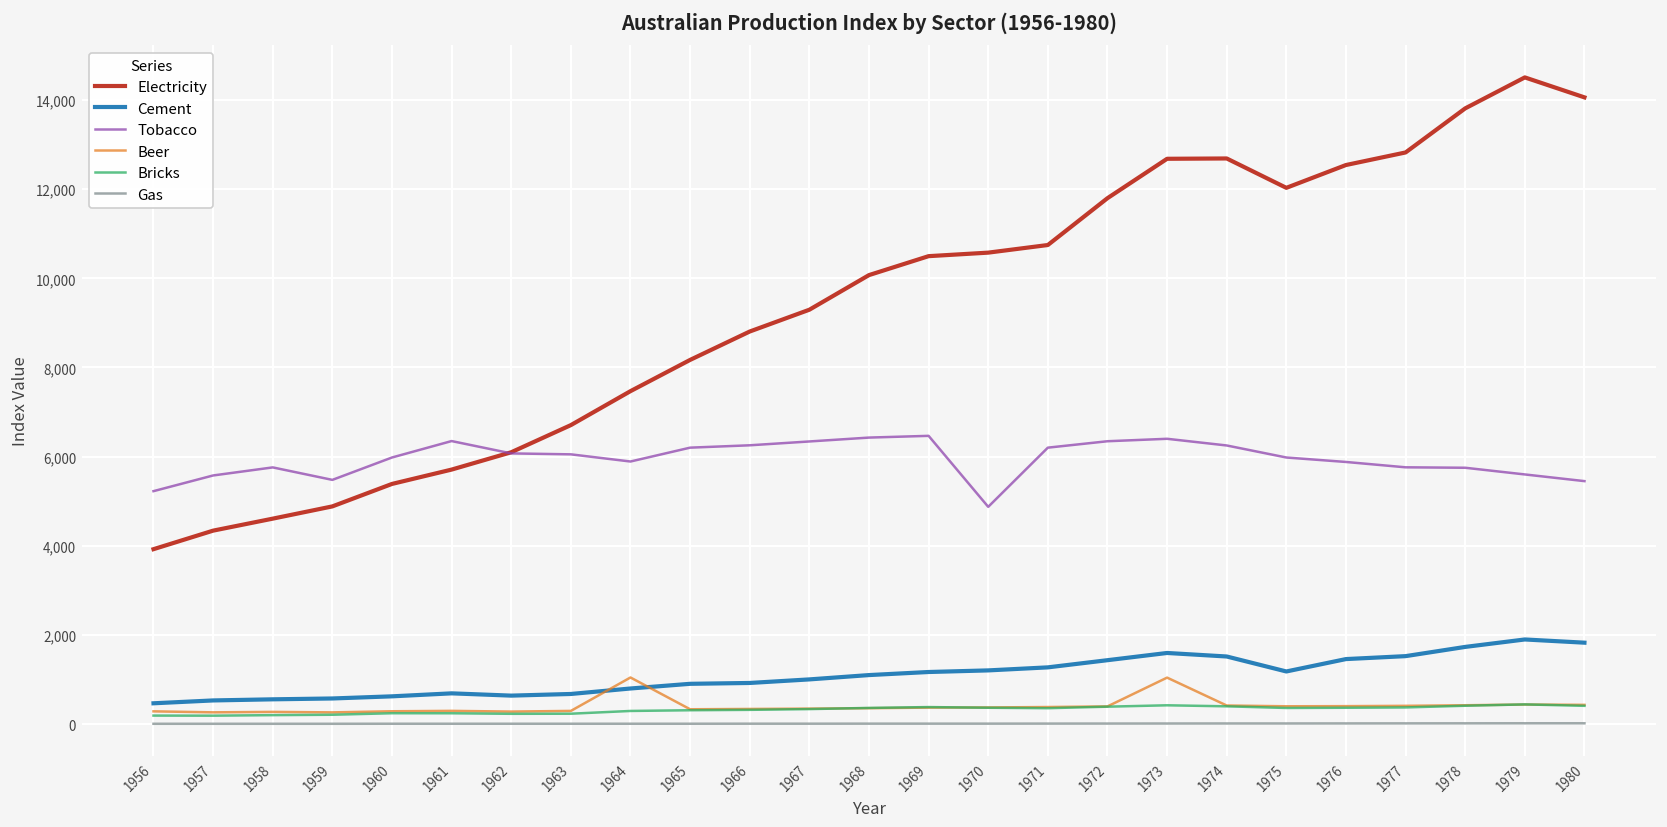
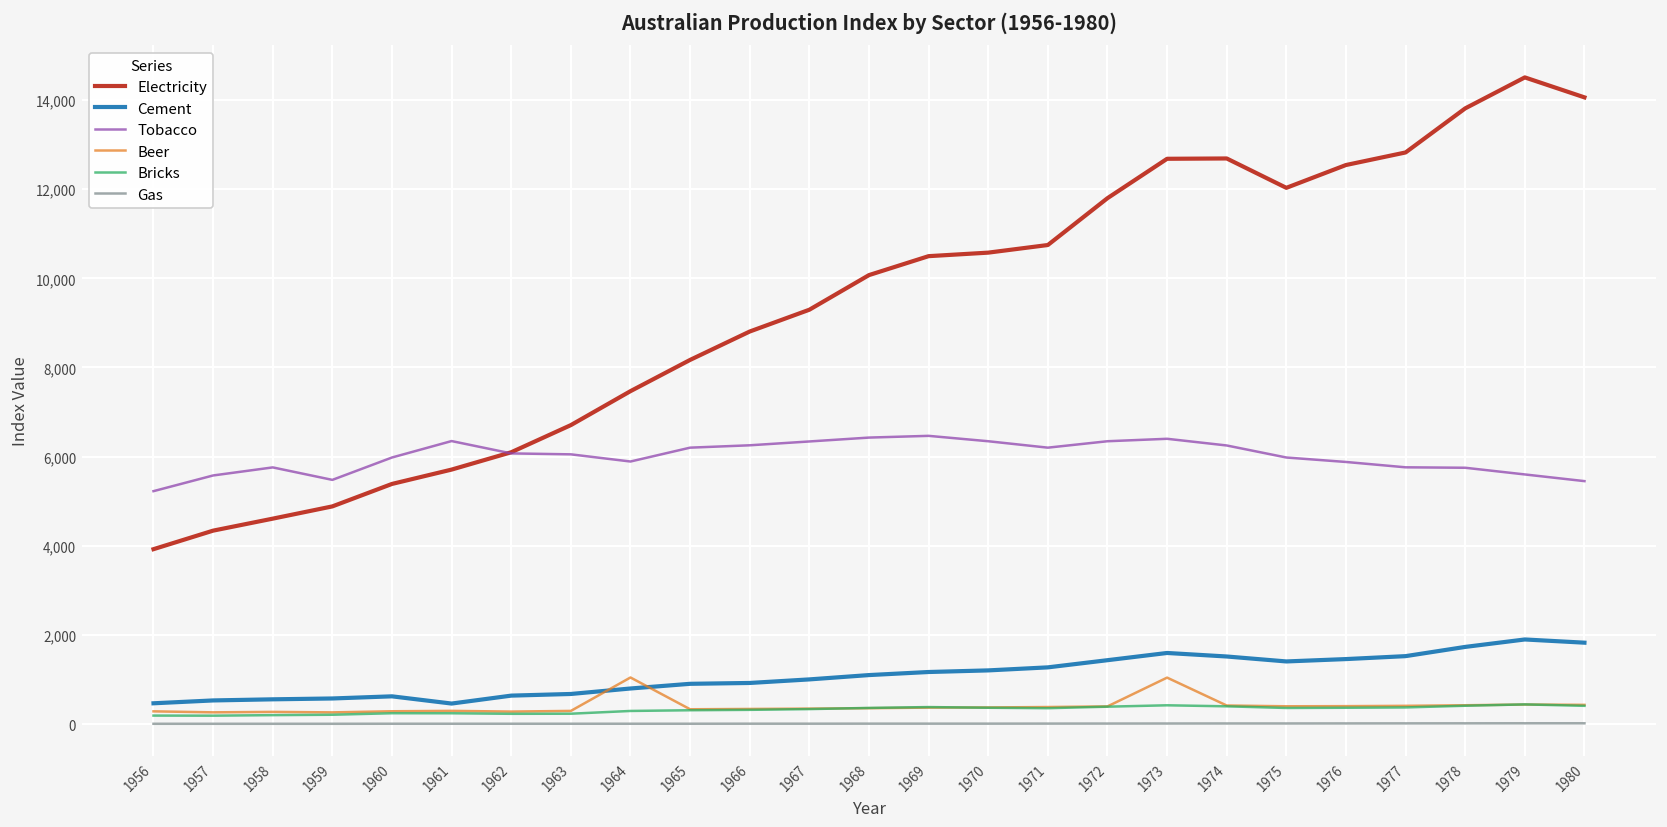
  {
    "Electricity": {
      "1956": "3,900",
      "1957": "4,300",
      "1958": "4,600",
      "1959": "4,900",
      "1960": "5,400",
      "1961": "5,700",
      "1963": "6,700",
      "1964": "7,500",
      "1965": "8,200",
      "1966": "8,800",
      "1967": "9,300",
      "1968": "10,100",
      "1969": "10,500",
      "1970": "10,600",
      "1971": "10,700",
      "1972": "11,800",
      "1973": "12,700",
      "1974": "12,700",
      "1975": "12,000",
      "1976": "12,500",
      "1977": "12,800",
      "1978": "13,800",
      "1979": "14,500",
      "1980": "14,100"
    },
    "Cement": {
      "1956": "500",
      "1957": "500",
      "1958": "600",
      "1959": "600",
      "1960": "600",
-     "1961": "700",
+     "1961": "500",
      "1962": "600",
      "1963": "700",
      "1964": "800",
      "1965": "900",
      "1966": "900",
      "1967": "1,000",
      "1968": "1,100",
      "1969": "1,200",
      "1970": "1,200",
      "1971": "1,300",
      "1972": "1,400",
      "1973": "1,600",
      "1974": "1,500",
-     "1975": "1,200",
+     "1975": "1,400",
      "1976": "1,500",
      "1977": "1,500",
      "1978": "1,700",
      "1979": "1,900",
      "1980": "1,800"
    },
    "Tobacco": {
      "1956": "5,200",
      "1957": "5,600",
      "1958": "5,800",
      "1959": "5,500",
      "1960": "6,000",
      "1961": "6,300",
      "1963": "6,100",
      "1964": "5,900",
      "1965": "6,200",
      "1966": "6,300",
      "1967": "6,300",
      "1968": "6,400",
      "1969": "6,500",
-     "1970": "4,900",
+     "1970": "6,300",
      "1971": "6,200",
      "1972": "6,300",
      "1973": "6,400",
      "1974": "6,300",
      "1975": "6,000",
      "1976": "5,900",
      "1977": "5,800",
      "1978": "5,800",
      "1979": "5,600",
      "1980": "5,500"
    },
    "Beer": {
      "1956": "300",
      "1957": "300",
      "1958": "300",
      "1964": "1,000",
      "1973": "1,000"
    },
    "Bricks": {
      "1956": "200",
      "1957": "200",
      "1958": "200",
      "1964": "300",
      "1973": "400"
    },
    "Gas": {
      "1956": "0",
      "1957": "0",
      "1958": "0",
      "1959": "0",
      "1960": "0",
      "1961": "0",
      "1962": "0",
      "1963": "0",
      "1964": "0",
      "1965": "0",
      "1966": "0",
      "1967": "0",
      "1968": "0",
      "1969": "0",
      "1970": "0",
      "1971": "0",
      "1972": "0",
      "1973": "0",
      "1974": "0",
      "1975": "0",
      "1976": "0",
      "1977": "0",
      "1978": "0",
      "1979": "0",
      "1980": "0"
    }
  }
